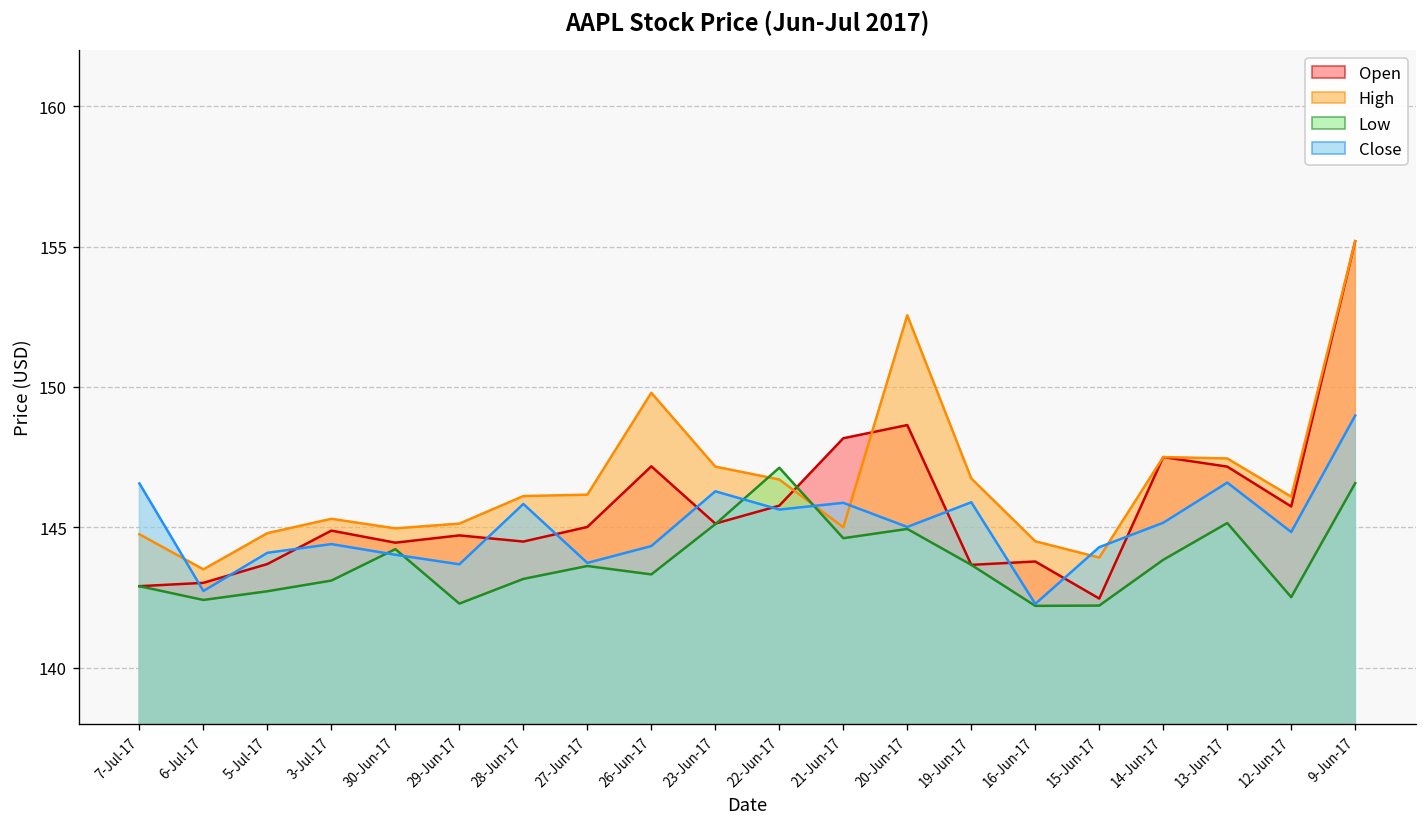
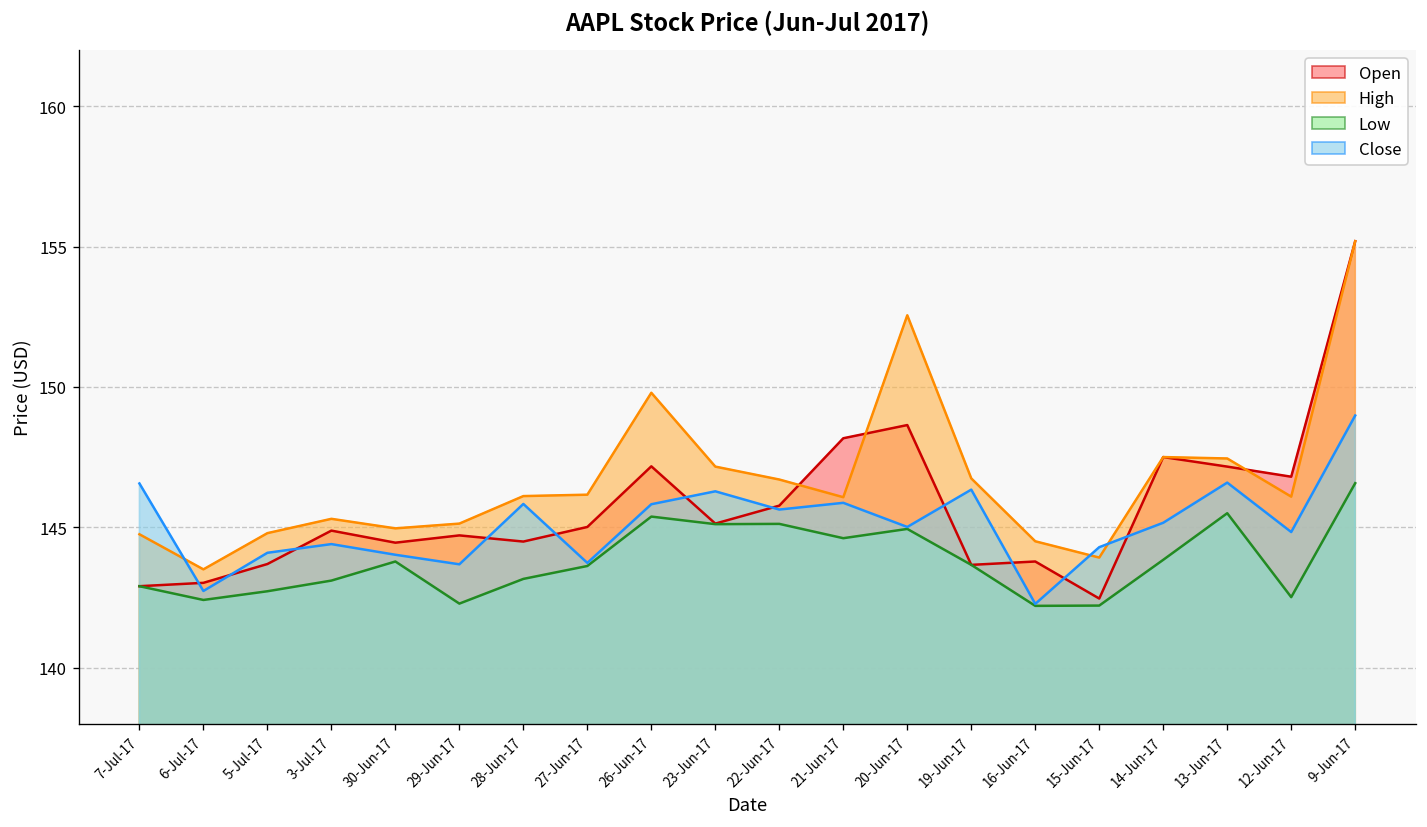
  {
    "Open": {
      "6-Jul-17": 143.0,
      "5-Jul-17": 143.7,
      "3-Jul-17": 144.9,
      "30-Jun-17": 144.5,
      "29-Jun-17": 144.7,
      "28-Jun-17": 144.5,
      "27-Jun-17": 145.0,
      "26-Jun-17": 147.2,
      "22-Jun-17": 145.8,
      "21-Jun-17": 148.2,
      "20-Jun-17": 148.6,
      "16-Jun-17": 143.8,
      "15-Jun-17": 142.5,
      "13-Jun-17": 147.2,
-     "12-Jun-17": 145.7
+     "12-Jun-17": 146.8
    },
    "High": {
      "7-Jul-17": 144.8,
      "6-Jul-17": 143.5,
      "5-Jul-17": 144.8,
      "3-Jul-17": 145.3,
      "30-Jun-17": 145.0,
      "29-Jun-17": 145.1,
      "28-Jun-17": 146.1,
      "27-Jun-17": 146.2,
      "26-Jun-17": 149.8,
      "23-Jun-17": 147.2,
      "22-Jun-17": 146.7,
-     "21-Jun-17": 145.0,
+     "21-Jun-17": 146.1,
      "20-Jun-17": 152.6,
      "19-Jun-17": 146.7,
      "16-Jun-17": 144.5,
      "15-Jun-17": 143.9,
      "13-Jun-17": 147.5,
      "12-Jun-17": 146.1
    },
    "Low": {
      "6-Jul-17": 142.4,
      "5-Jul-17": 142.7,
      "3-Jul-17": 143.1,
-     "30-Jun-17": 144.2,
+     "30-Jun-17": 143.8,
      "29-Jun-17": 142.3,
      "28-Jun-17": 143.2,
      "27-Jun-17": 143.6,
-     "26-Jun-17": 143.3,
-     "22-Jun-17": 147.1,
+     "26-Jun-17": 145.4,
+     "22-Jun-17": 145.1,
      "21-Jun-17": 144.6,
      "15-Jun-17": 142.2,
      "14-Jun-17": 143.8,
-     "13-Jun-17": 145.2,
+     "13-Jun-17": 145.5,
      "12-Jun-17": 142.5,
      "9-Jun-17": 146.6
    },
    "Close": {
      "7-Jul-17": 146.6,
      "6-Jul-17": 142.7,
      "5-Jul-17": 144.1,
      "3-Jul-17": 144.4,
      "30-Jun-17": 144.0,
      "29-Jun-17": 143.7,
      "28-Jun-17": 145.8,
      "27-Jun-17": 143.7,
-     "26-Jun-17": 144.3,
+     "26-Jun-17": 145.8,
      "23-Jun-17": 146.3,
      "22-Jun-17": 145.6,
      "21-Jun-17": 145.9,
-     "19-Jun-17": 145.9,
+     "19-Jun-17": 146.3,
      "15-Jun-17": 144.3,
      "14-Jun-17": 145.2,
      "13-Jun-17": 146.6,
      "12-Jun-17": 144.8,
      "9-Jun-17": 149.0
    }
  }
